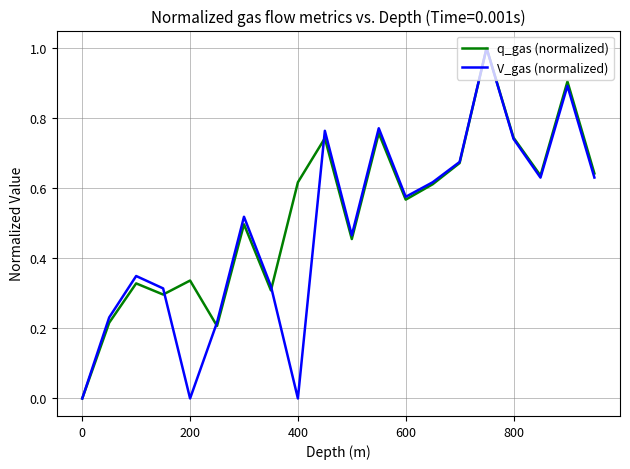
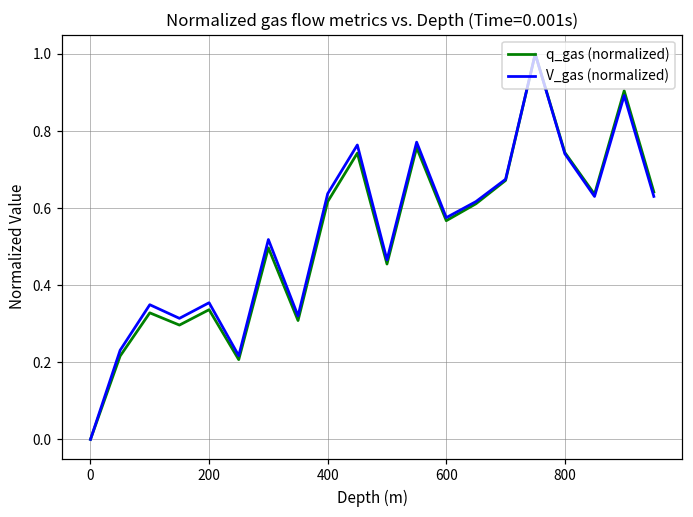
  {
    "q_gas (normalized)": {
      "200": 0.34,
      "400": 0.62,
      "600": 0.57
    },
    "V_gas (normalized)": {
-     "200": 0.00,
-     "400": 0.00,
+     "200": 0.35,
+     "400": 0.64,
      "600": 0.58
    }
  }
